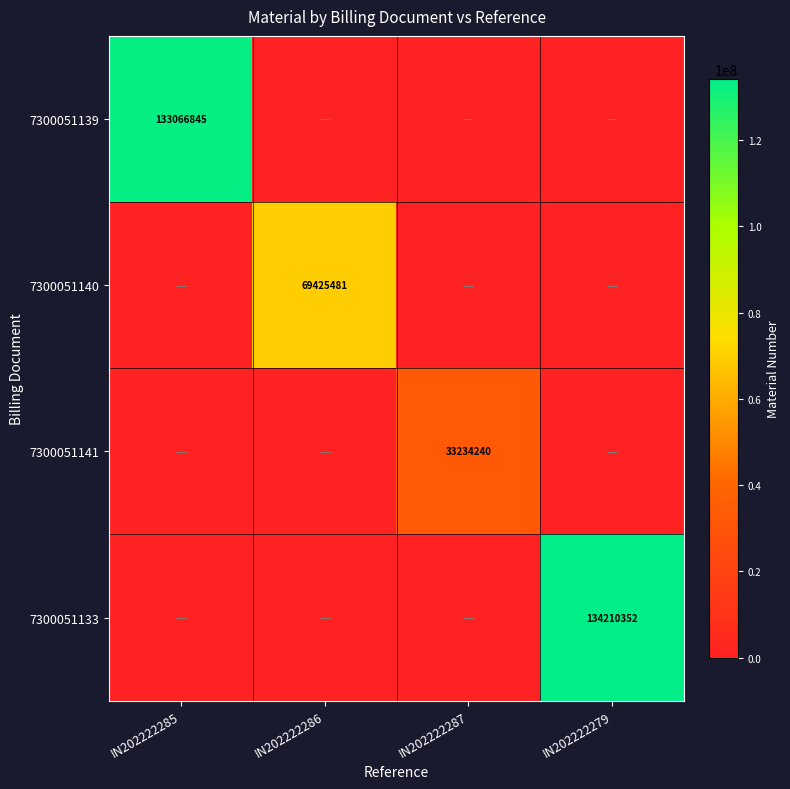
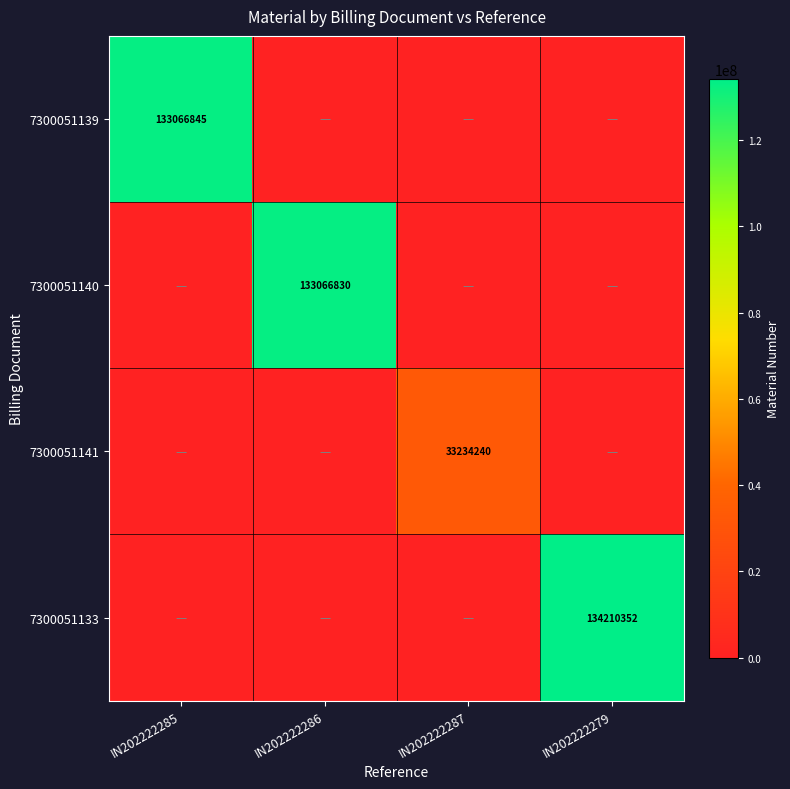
  {
    "7300051139": {
      "IN202222285": 133066845
    },
    "7300051140": {
-     "IN202222286": 69425481
+     "IN202222286": 133066830
    },
    "7300051141": {
      "IN202222287": 33234240
    },
    "7300051133": {
      "IN202222279": 134210352
    }
  }
